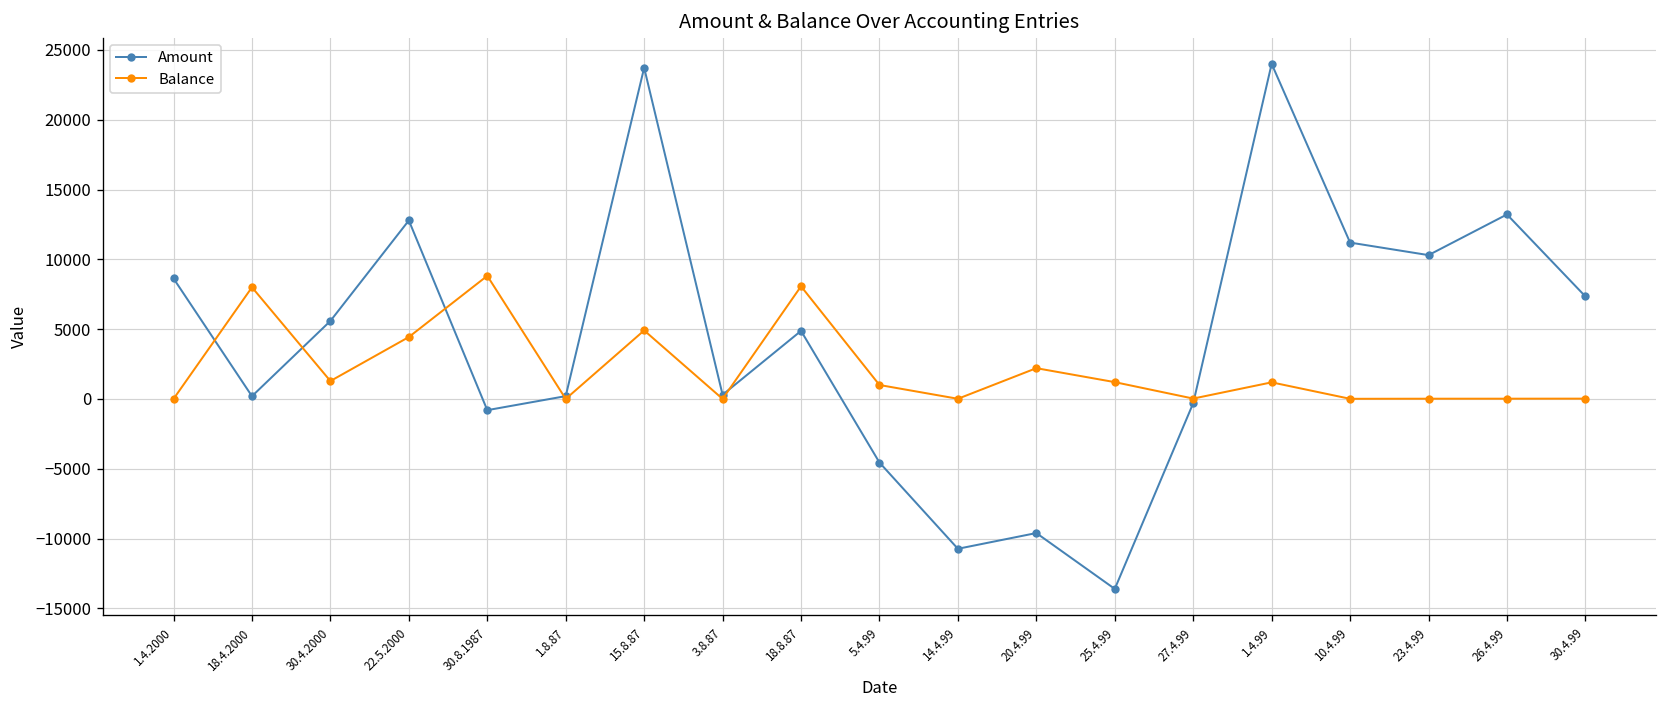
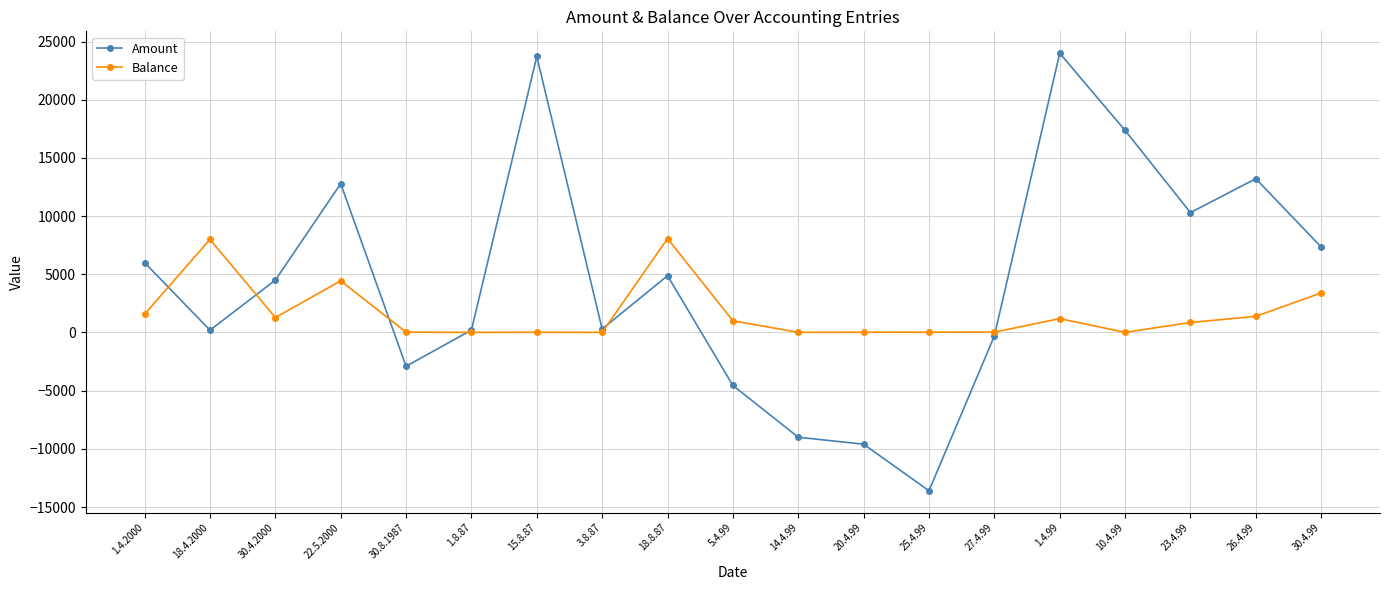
  {
    "Amount": {
-     "1.4.2000": 8600,
+     "1.4.2000": 6000,
      "18.4.2000": 200,
-     "30.4.2000": 5600,
+     "30.4.2000": 4500,
      "22.5.2000": 12800,
-     "30.8.1987": -800,
+     "30.8.1987": -2900,
      "15.8.87": 23700,
      "3.8.87": 300,
      "18.8.87": 4900,
      "5.4.99": -4600,
-     "14.4.99": -10700,
+     "14.4.99": -9000,
      "20.4.99": -9600,
      "25.4.99": -13600,
      "27.4.99": -300,
      "1.4.99": 24000,
-     "10.4.99": 11200,
+     "10.4.99": 17400,
      "23.4.99": 10300,
      "26.4.99": 13200,
      "30.4.99": 7300
    },
    "Balance": {
-     "1.4.2000": 0,
+     "1.4.2000": 1600,
      "18.4.2000": 8000,
      "30.4.2000": 1300,
      "22.5.2000": 4400,
-     "30.8.1987": 8800,
-     "15.8.87": 4900,
+     "30.8.1987": 0,
+     "15.8.87": 0,
      "3.8.87": 0,
      "18.8.87": 8100,
      "5.4.99": 1000,
      "14.4.99": 0,
-     "20.4.99": 2200,
-     "25.4.99": 1200,
+     "20.4.99": 0,
+     "25.4.99": 0,
      "27.4.99": 0,
      "1.4.99": 1200,
      "10.4.99": 0,
-     "23.4.99": 0,
-     "26.4.99": 0,
-     "30.4.99": 0
+     "23.4.99": 900,
+     "26.4.99": 1400,
+     "30.4.99": 3400
    }
  }
